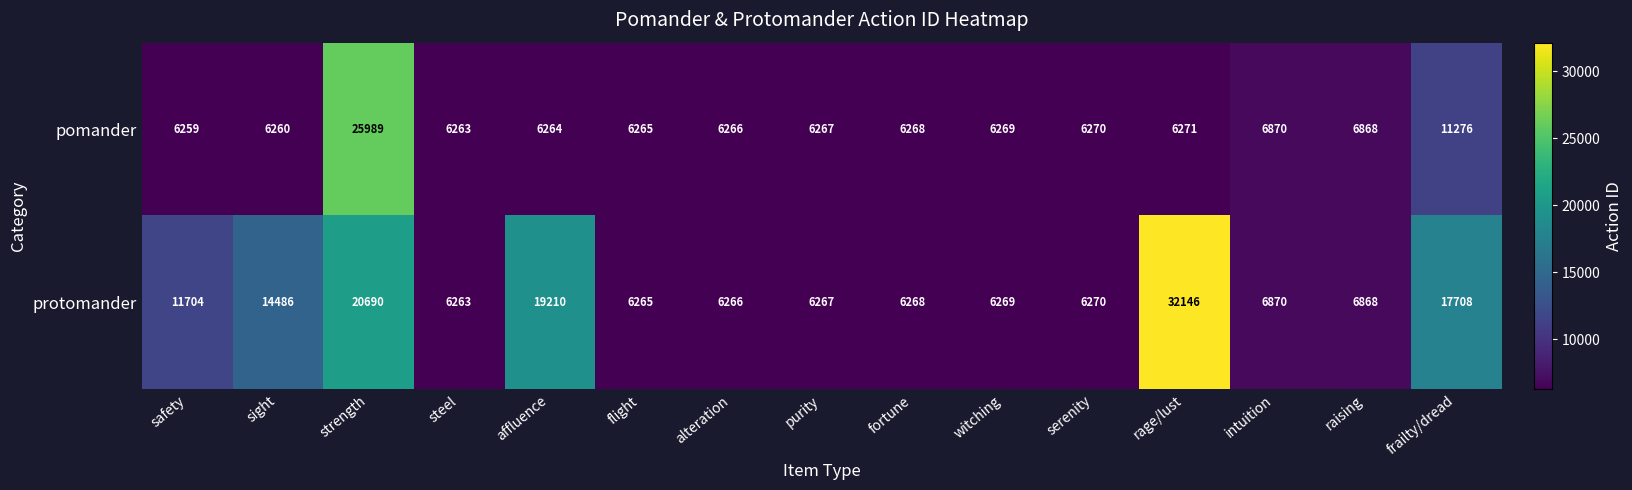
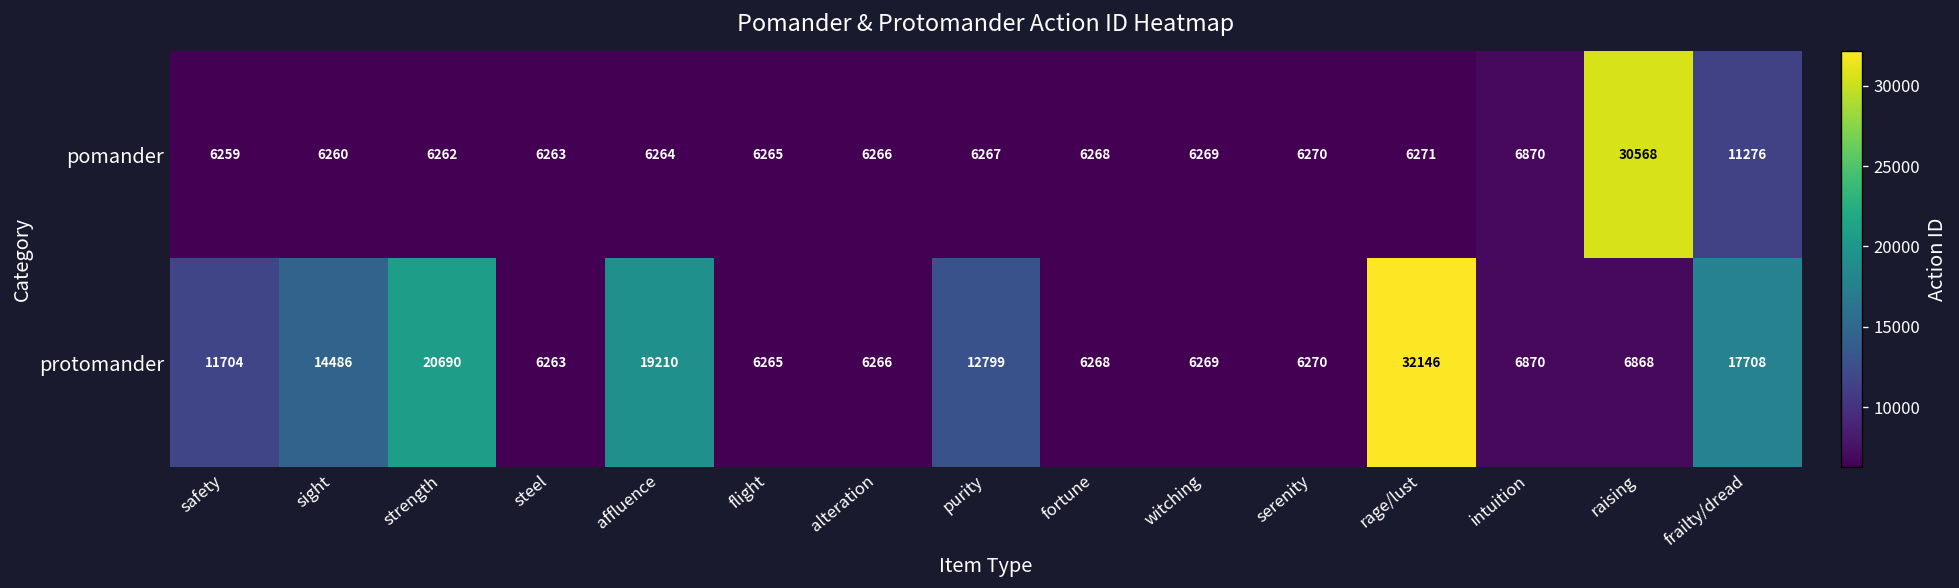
  {
    "pomander": {
      "safety": 6259,
      "sight": 6260,
-     "strength": 25989,
+     "strength": 6262,
      "steel": 6263,
      "affluence": 6264,
      "flight": 6265,
      "alteration": 6266,
      "purity": 6267,
      "fortune": 6268,
      "witching": 6269,
      "serenity": 6270,
      "rage/lust": 6271,
      "intuition": 6870,
-     "raising": 6868,
+     "raising": 30568,
      "frailty/dread": 11276
    },
    "protomander": {
      "safety": 11704,
      "sight": 14486,
      "strength": 20690,
      "steel": 6263,
      "affluence": 19210,
      "flight": 6265,
      "alteration": 6266,
-     "purity": 6267,
+     "purity": 12799,
      "fortune": 6268,
      "witching": 6269,
      "serenity": 6270,
      "rage/lust": 32146,
      "intuition": 6870,
      "raising": 6868,
      "frailty/dread": 17708
    }
  }
